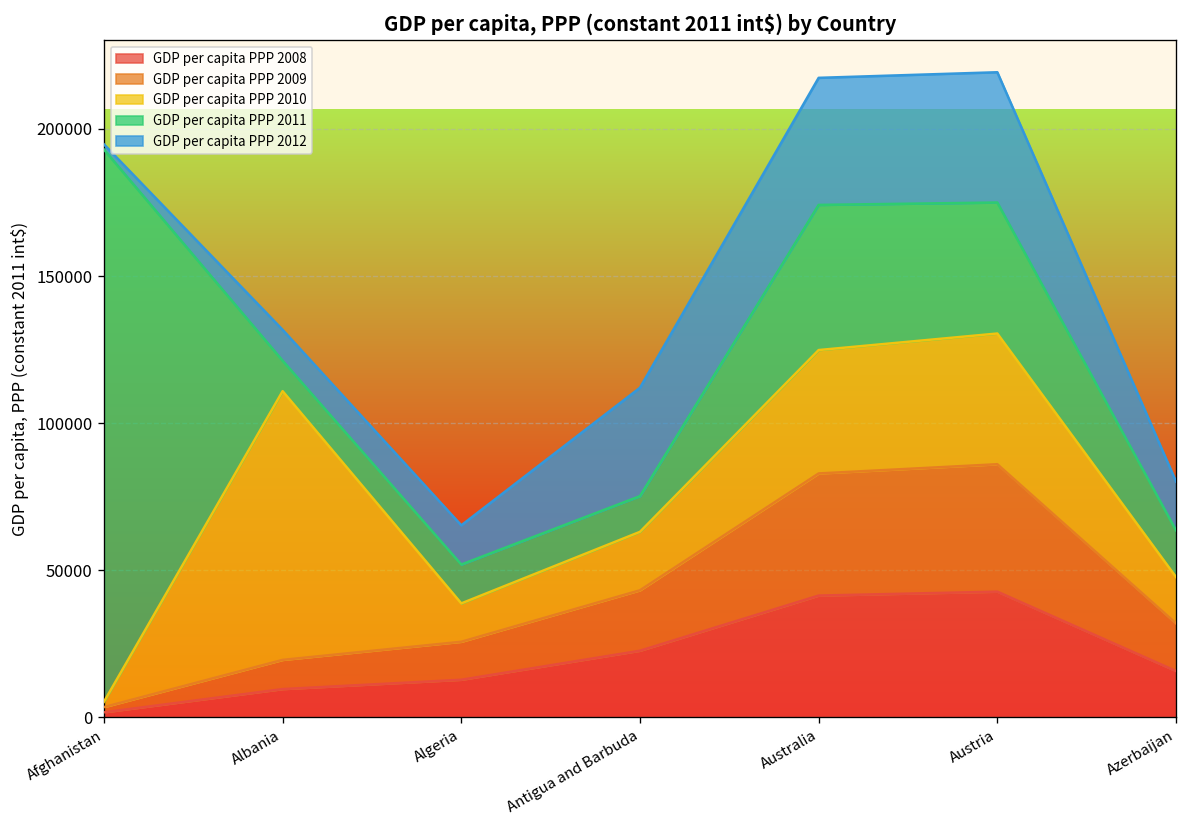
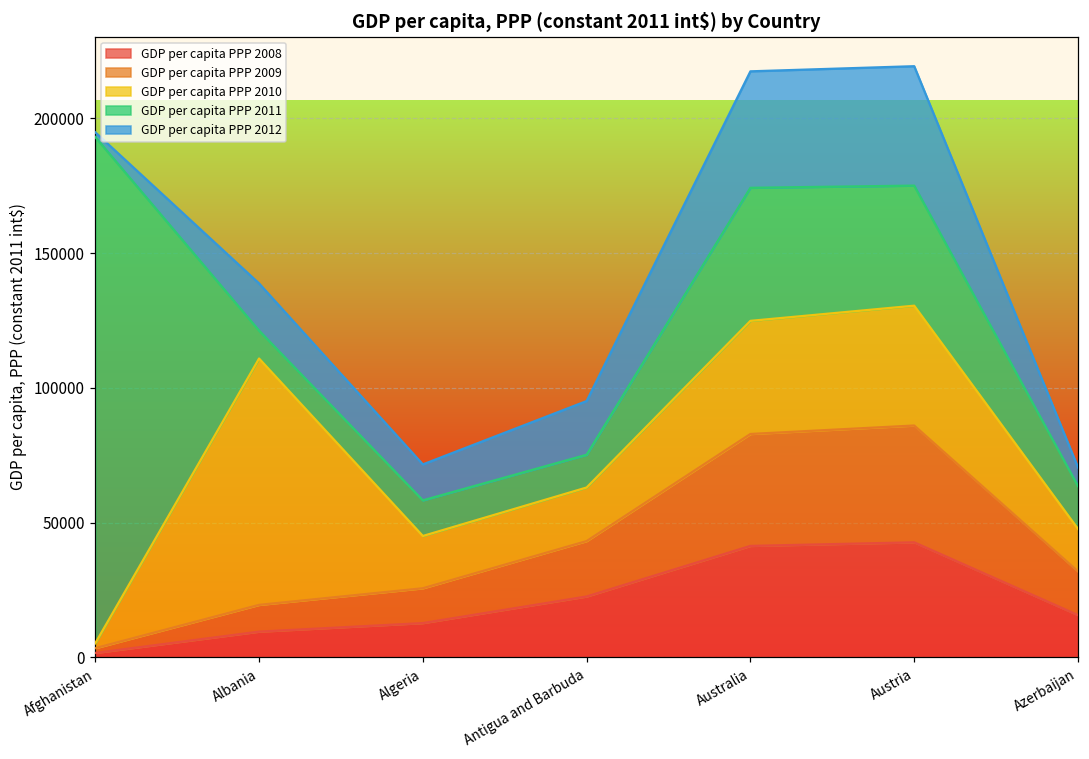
  {
    "GDP per capita PPP 2010": {
      "Afghanistan": 2000,
      "Albania": 91000,
-     "Algeria": 13000,
+     "Algeria": 19000,
      "Antigua and Barbuda": 20000,
      "Australia": 42000,
      "Austria": 44000,
      "Azerbaijan": 16000
    },
    "GDP per capita PPP 2011": {
      "Afghanistan": 188000,
      "Albania": 10000,
      "Algeria": 13000,
      "Antigua and Barbuda": 12000,
      "Australia": 49000,
      "Austria": 45000,
      "Azerbaijan": 16000
    },
    "GDP per capita PPP 2012": {
      "Afghanistan": 2000,
-     "Albania": 10000,
+     "Albania": 17000,
      "Algeria": 13000,
-     "Antigua and Barbuda": 37000,
+     "Antigua and Barbuda": 20000,
      "Australia": 43000,
      "Austria": 44000,
-     "Azerbaijan": 17000
+     "Azerbaijan": 7000
    }
  }
